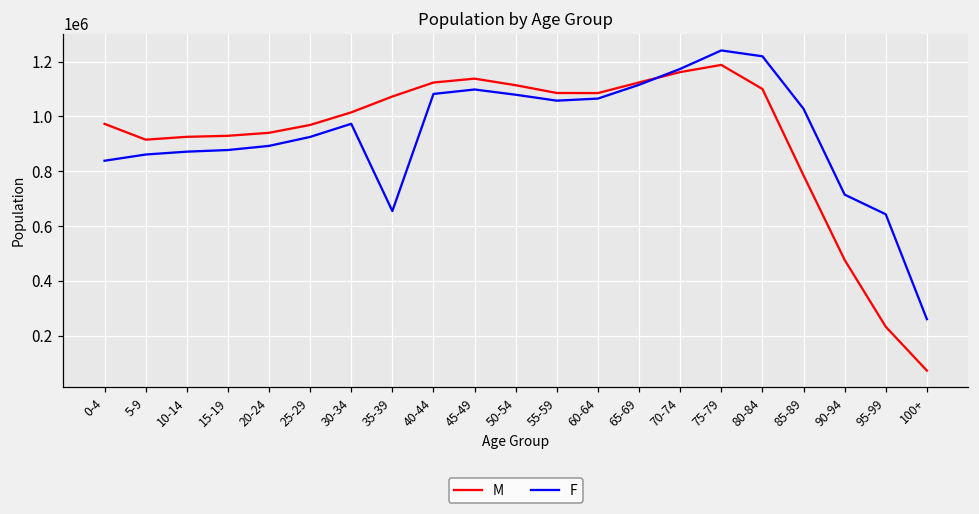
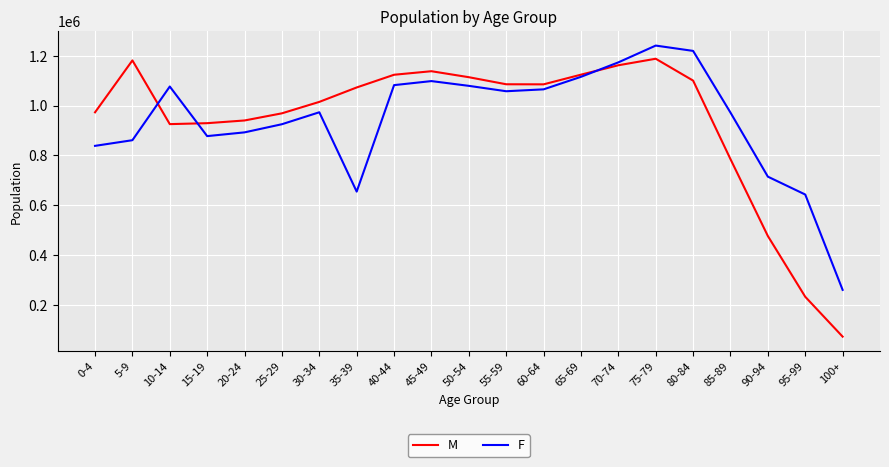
  {
    "M": {
      "0-4": 970000,
-     "5-9": 920000,
+     "5-9": 1180000,
      "10-14": 930000,
      "15-19": 930000,
      "20-24": 940000,
      "25-29": 970000,
      "30-34": 1010000,
      "35-39": 1070000,
      "40-44": 1120000,
      "45-49": 1140000,
      "50-54": 1110000,
      "55-59": 1090000,
      "60-64": 1090000,
      "70-74": 1160000,
      "75-79": 1190000,
      "80-84": 1100000,
      "85-89": 780000,
      "90-94": 480000,
      "95-99": 230000,
      "100+": 70000
    },
    "F": {
      "0-4": 840000,
      "5-9": 860000,
-     "10-14": 870000,
+     "10-14": 1080000,
      "15-19": 880000,
      "20-24": 890000,
      "25-29": 930000,
      "30-34": 970000,
      "35-39": 650000,
      "40-44": 1080000,
      "45-49": 1100000,
      "50-54": 1080000,
      "55-59": 1060000,
      "60-64": 1070000,
      "70-74": 1170000,
      "75-79": 1240000,
      "80-84": 1220000,
-     "85-89": 1030000,
+     "85-89": 970000,
      "90-94": 710000,
      "95-99": 640000,
      "100+": 260000
    }
  }
